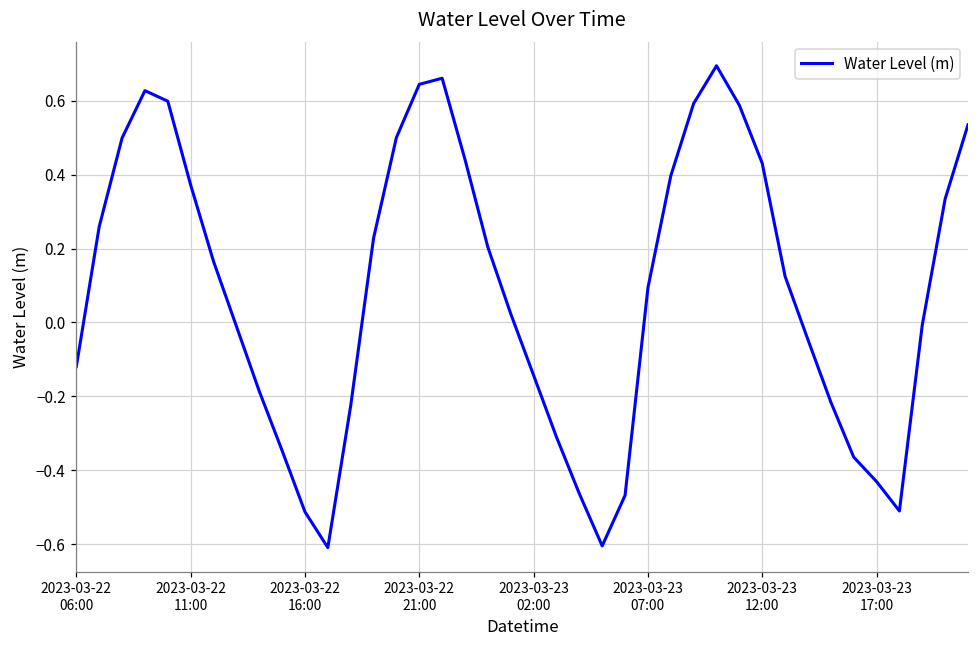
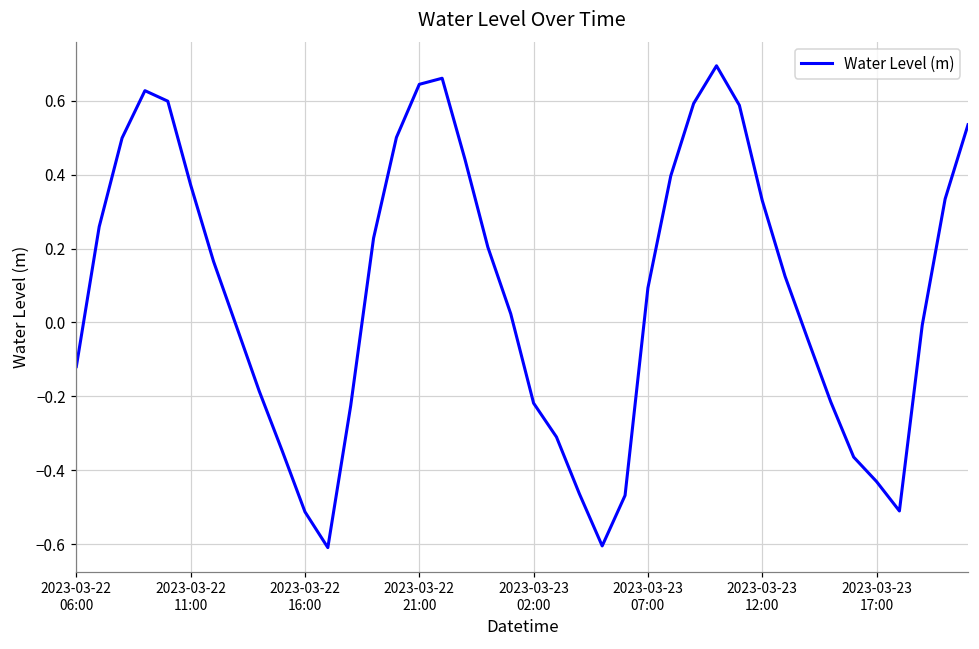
  {
    "2023-03-22 06:00": -0.12,
    "2023-03-22 11:00": 0.37,
    "2023-03-22 16:00": -0.51,
    "2023-03-22 21:00": 0.64,
-   "2023-03-23 02:00": -0.14,
+   "2023-03-23 02:00": -0.22,
    "2023-03-23 07:00": 0.09,
-   "2023-03-23 12:00": 0.43,
+   "2023-03-23 12:00": 0.33,
    "2023-03-23 17:00": -0.43
  }
